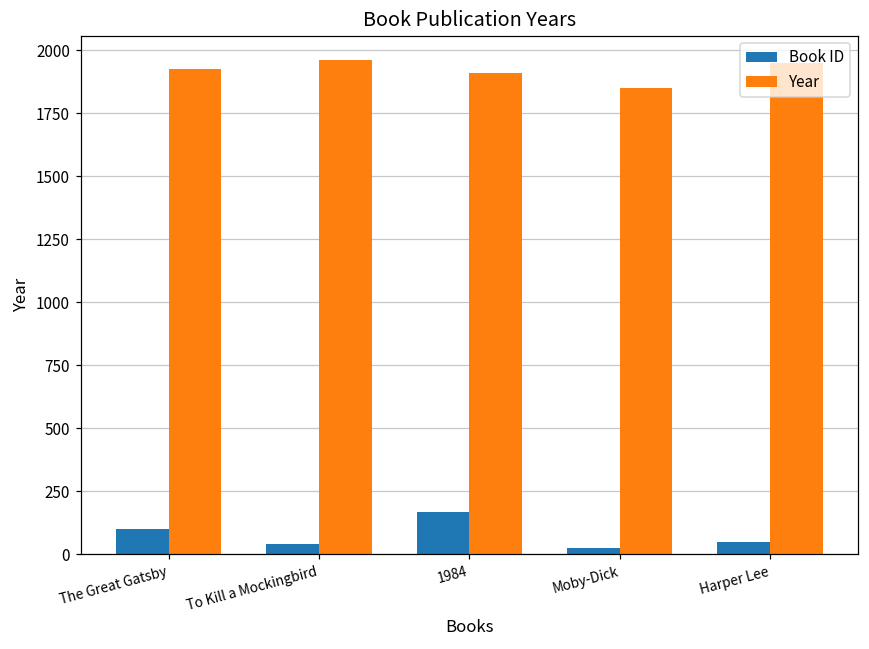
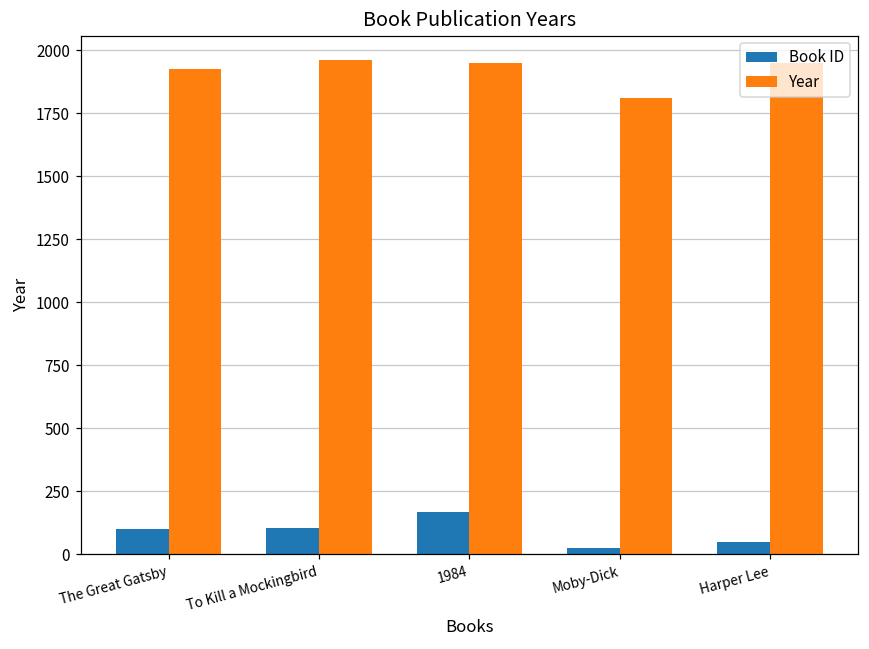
  {
    "Book ID": {
      "The Great Gatsby": 100,
-     "To Kill a Mockingbird": 40,
+     "To Kill a Mockingbird": 100,
      "1984": 170,
      "Moby-Dick": 30,
      "Harper Lee": 50
    },
    "Year": {
      "The Great Gatsby": 1930,
      "To Kill a Mockingbird": 1960,
-     "1984": 1910,
-     "Moby-Dick": 1850
+     "1984": 1950,
+     "Moby-Dick": 1810
    }
  }
